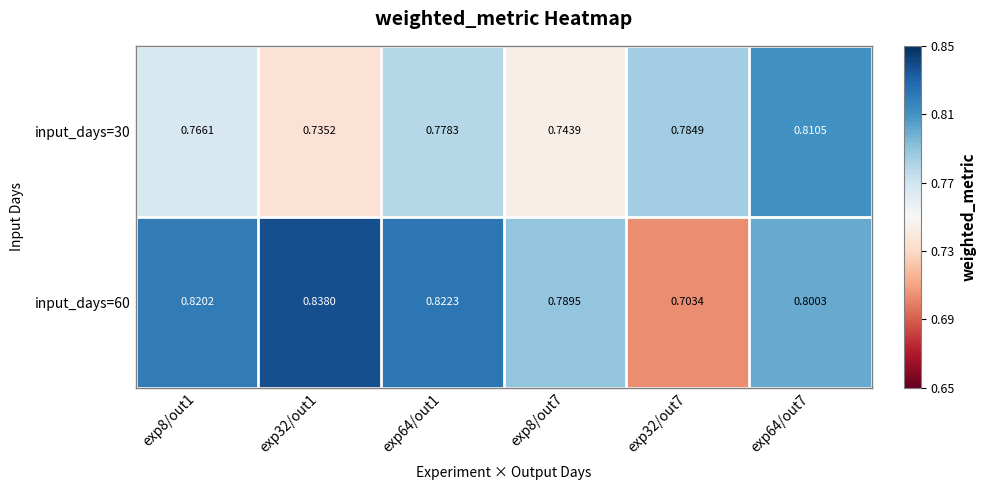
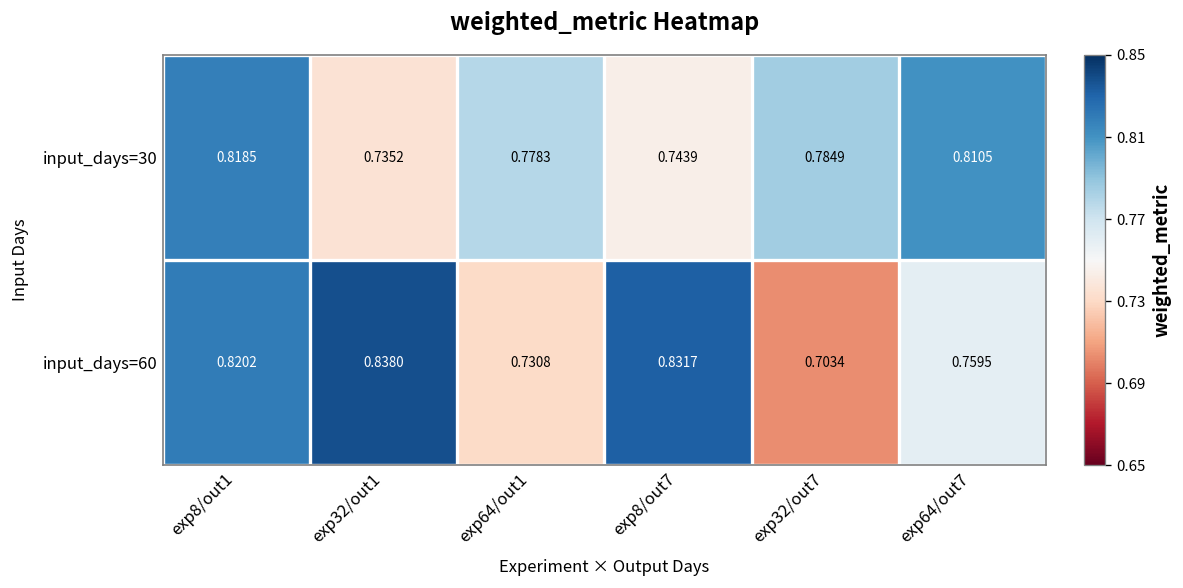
  {
    "input_days=30": {
-     "exp8/out1": 0.7661,
+     "exp8/out1": 0.8185,
      "exp32/out1": 0.7352,
      "exp64/out1": 0.7783,
      "exp8/out7": 0.7439,
      "exp32/out7": 0.7849,
      "exp64/out7": 0.8105
    },
    "input_days=60": {
      "exp8/out1": 0.8202,
      "exp32/out1": 0.8380,
-     "exp64/out1": 0.8223,
-     "exp8/out7": 0.7895,
+     "exp64/out1": 0.7308,
+     "exp8/out7": 0.8317,
      "exp32/out7": 0.7034,
-     "exp64/out7": 0.8003
+     "exp64/out7": 0.7595
    }
  }
